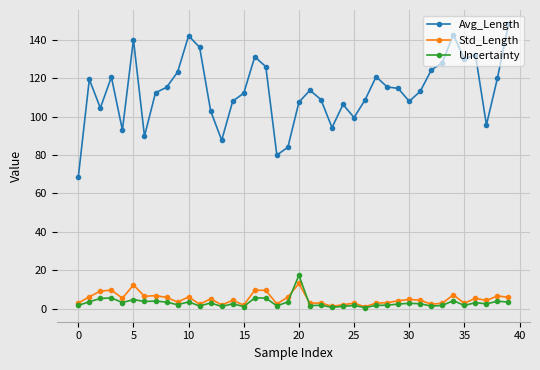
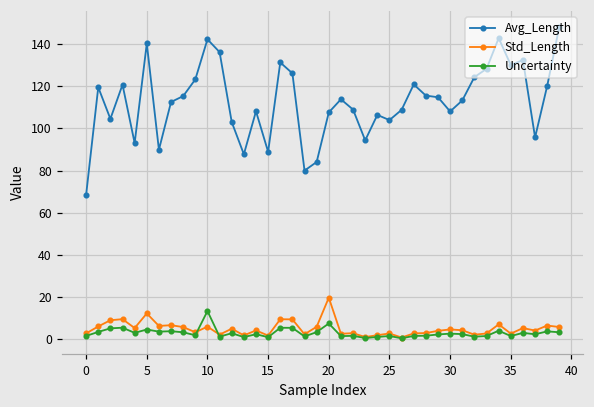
  {
    "Avg_Length": {
      "0": 68,
      "5": 140,
      "10": 142,
-     "15": 112,
+     "15": 89,
      "20": 108,
-     "25": 100,
+     "25": 104,
      "30": 108
    },
    "Std_Length": {
      "5": 12,
      "10": 6,
-     "20": 13,
+     "20": 20,
      "30": 5
    },
    "Uncertainty": {
      "5": 5,
-     "10": 3,
-     "20": 17,
+     "10": 13,
+     "20": 8,
      "30": 3
    }
  }
